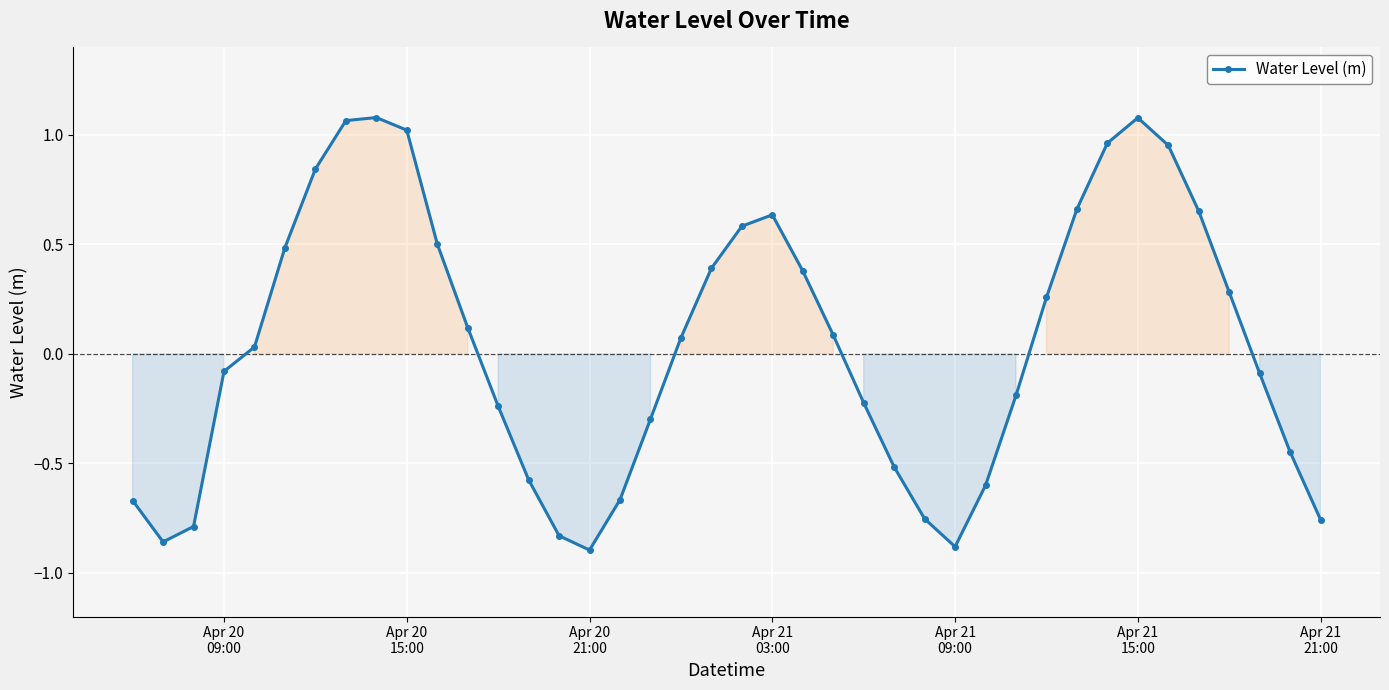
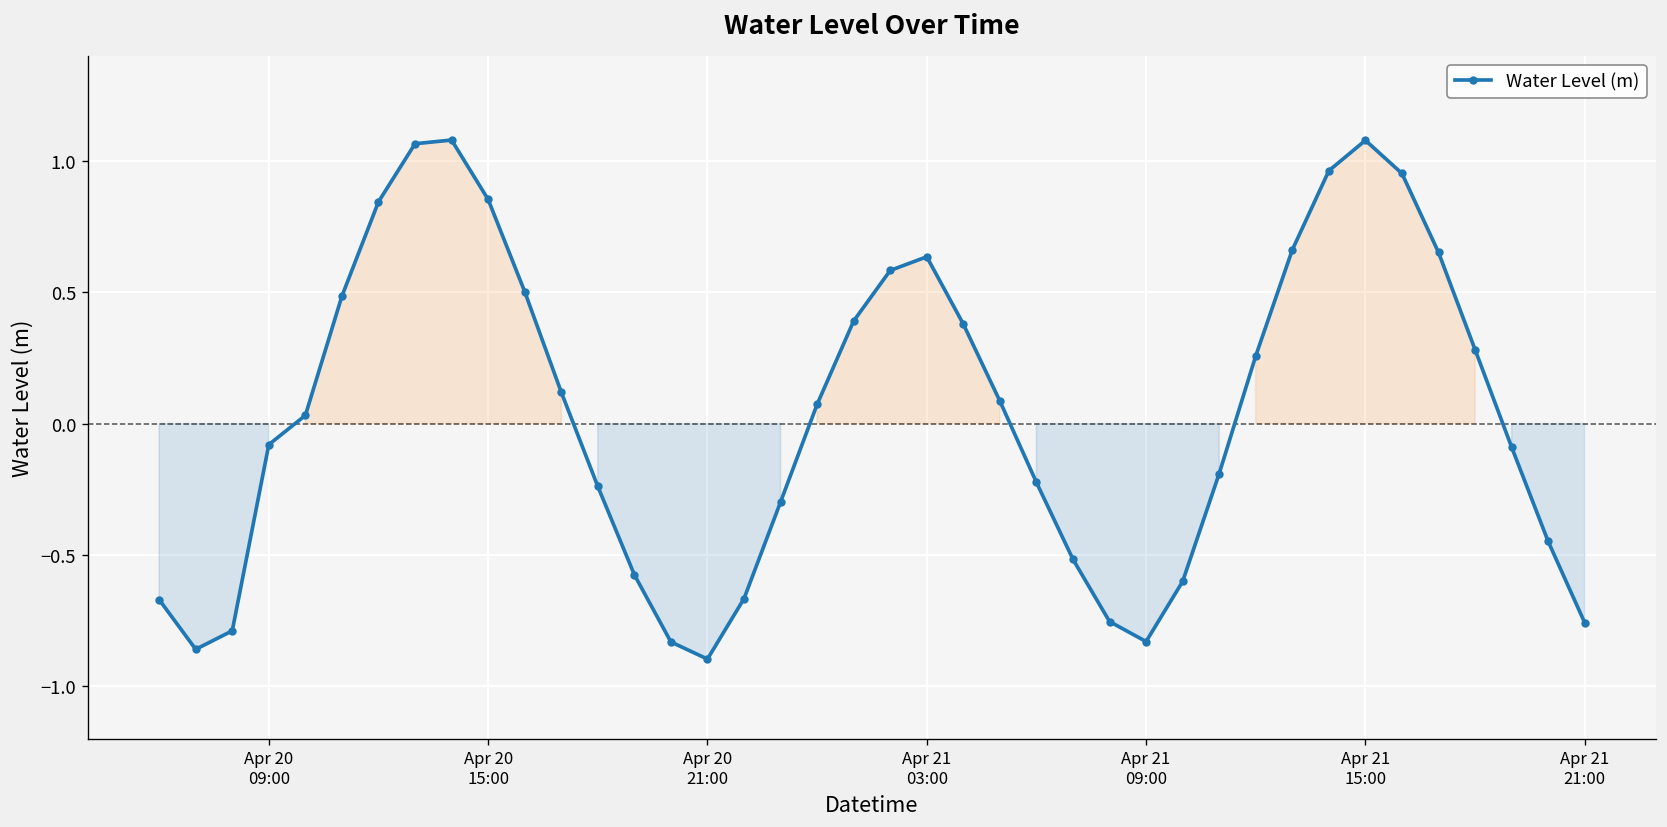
  {
    "Apr 20 09:00": -0.08,
-   "Apr 20 15:00": 1.02,
+   "Apr 20 15:00": 0.85,
    "Apr 20 21:00": -0.90,
    "Apr 21 03:00": 0.64,
-   "Apr 21 09:00": -0.88,
+   "Apr 21 09:00": -0.83,
    "Apr 21 15:00": 1.08,
    "Apr 21 21:00": -0.76
  }
